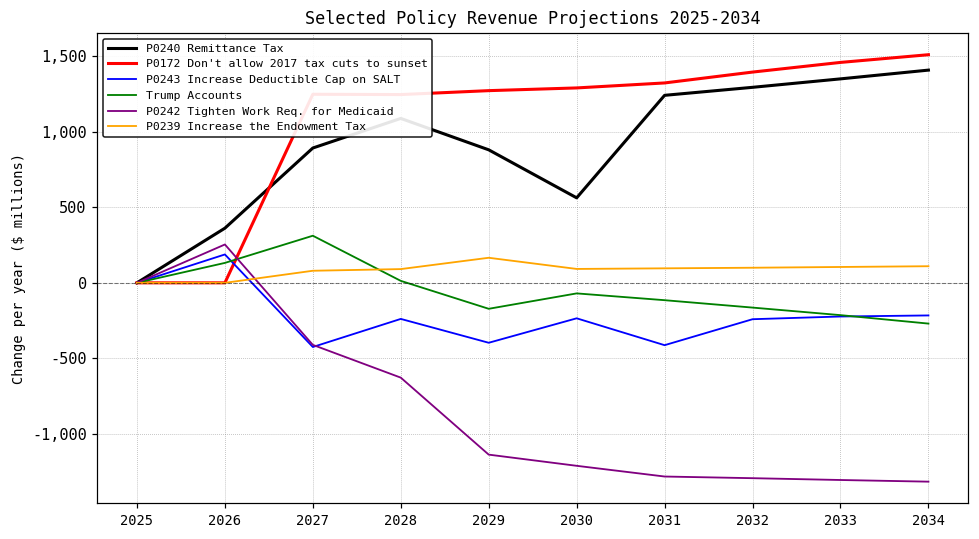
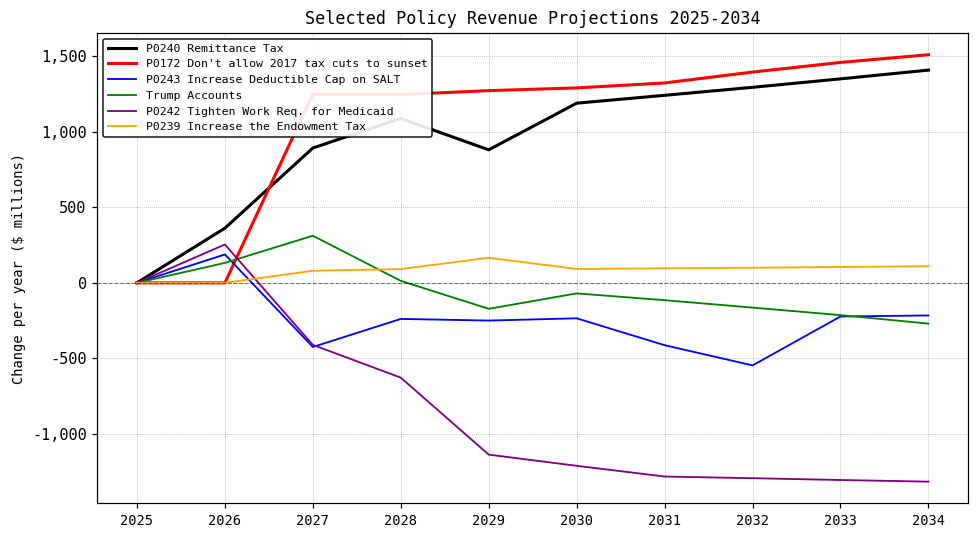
  {
    "P0240 Remittance Tax": {
      "2026": "360",
      "2027": "890",
      "2029": "880",
-     "2030": "560",
+     "2030": "1,190",
      "2031": "1,240",
      "2032": "1,300",
      "2033": "1,350",
      "2034": "1,410"
    },
    "P0172 Don't allow 2017 tax cuts to sunset": {
      "2029": "1,270",
      "2030": "1,290",
      "2031": "1,320",
      "2032": "1,400",
      "2033": "1,460",
      "2034": "1,510"
    },
    "P0243 Increase Deductible Cap on SALT": {
      "2026": "190",
      "2028": "-240",
-     "2029": "-400",
+     "2029": "-250",
      "2030": "-240",
      "2031": "-410",
-     "2032": "-240",
+     "2032": "-550",
      "2034": "-220"
    },
    "Trump Accounts": {
      "2026": "130",
      "2027": "310",
      "2028": "10",
      "2029": "-170",
      "2030": "-70",
      "2031": "-120",
      "2032": "-160",
      "2034": "-270"
    },
    "P0242 Tighten Work Req. for Medicaid": {
      "2026": "250",
      "2028": "-630",
      "2029": "-1,140",
      "2030": "-1,210",
      "2031": "-1,280",
      "2032": "-1,290",
      "2033": "-1,310",
      "2034": "-1,320"
    },
    "P0239 Increase the Endowment Tax": {
      "2027": "80",
      "2028": "90",
      "2029": "170",
      "2030": "90",
      "2031": "100",
      "2032": "100",
      "2033": "110",
      "2034": "110"
    }
  }
